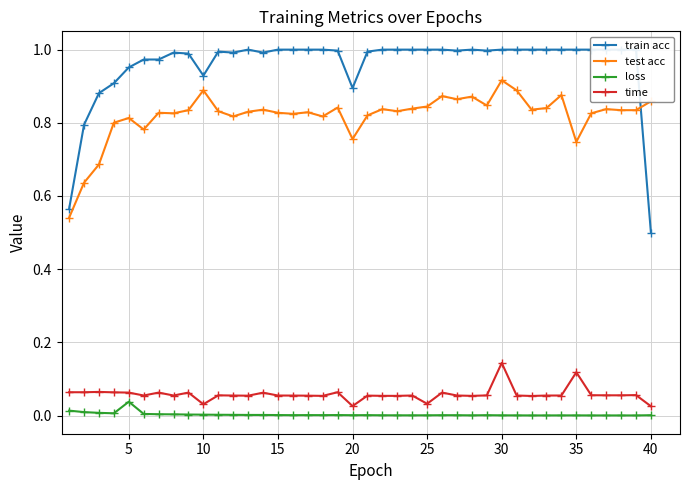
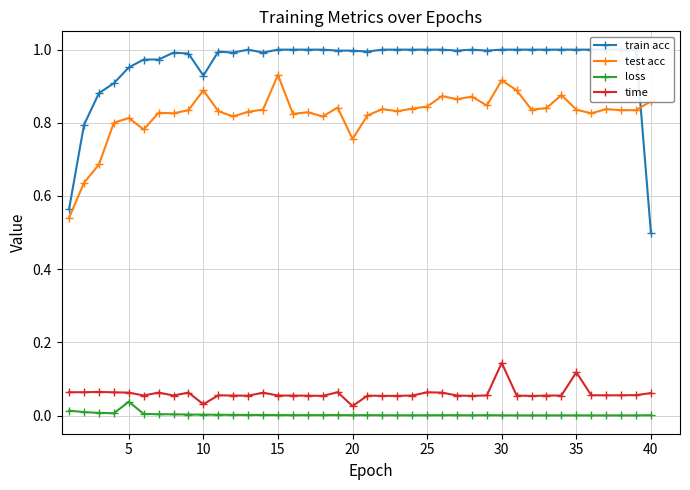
  {
    "train acc": {
      "5": 0.95,
      "10": 0.93,
      "15": 1.00,
-     "20": 0.90,
+     "20": 1.00,
      "25": 1.00,
      "30": 1.00,
      "35": 1.00,
      "40": 0.50
    },
    "test acc": {
      "5": 0.81,
      "10": 0.89,
-     "15": 0.83,
+     "15": 0.93,
      "20": 0.76,
      "25": 0.84,
      "30": 0.92,
-     "35": 0.75
+     "35": 0.84
    },
    "loss": {
      "5": 0.04,
      "10": 0.00,
      "15": 0.00,
      "20": 0.00,
      "25": 0.00,
      "30": 0.00,
      "35": 0.00,
      "40": 0.00
    },
    "time": {
      "5": 0.06,
      "10": 0.03,
      "15": 0.05,
      "20": 0.03,
-     "25": 0.03,
+     "25": 0.06,
      "30": 0.14,
      "35": 0.12,
-     "40": 0.03
+     "40": 0.06
    }
  }
